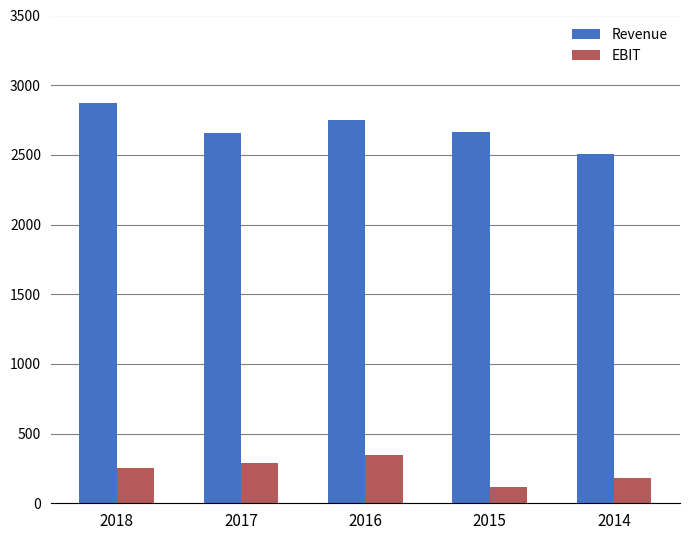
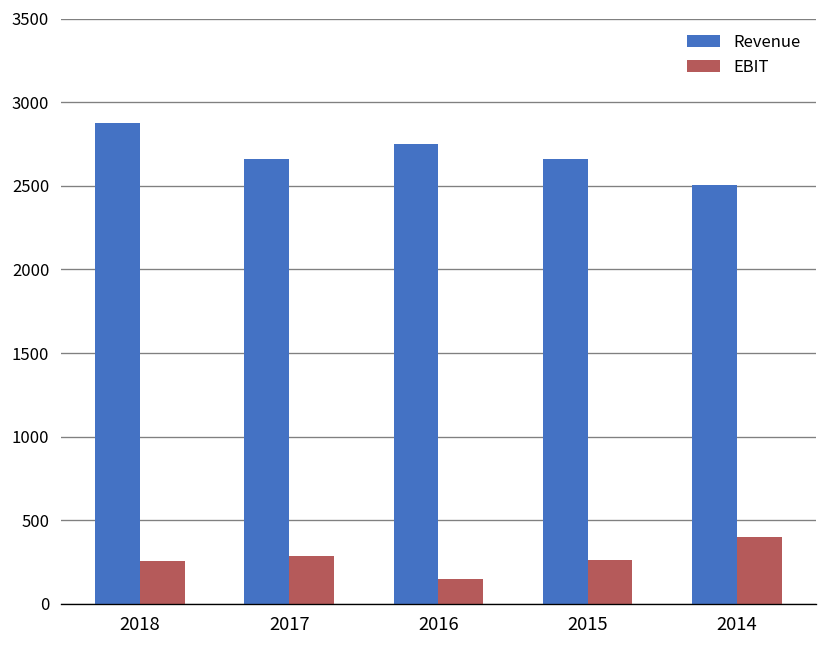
  {
    "Revenue": {
      "2018": 2870,
      "2017": 2660,
      "2016": 2750,
      "2015": 2660,
      "2014": 2510
    },
    "EBIT": {
      "2018": 260,
      "2017": 290,
-     "2016": 350,
-     "2015": 120,
-     "2014": 180
+     "2016": 150,
+     "2015": 260,
+     "2014": 400
    }
  }
